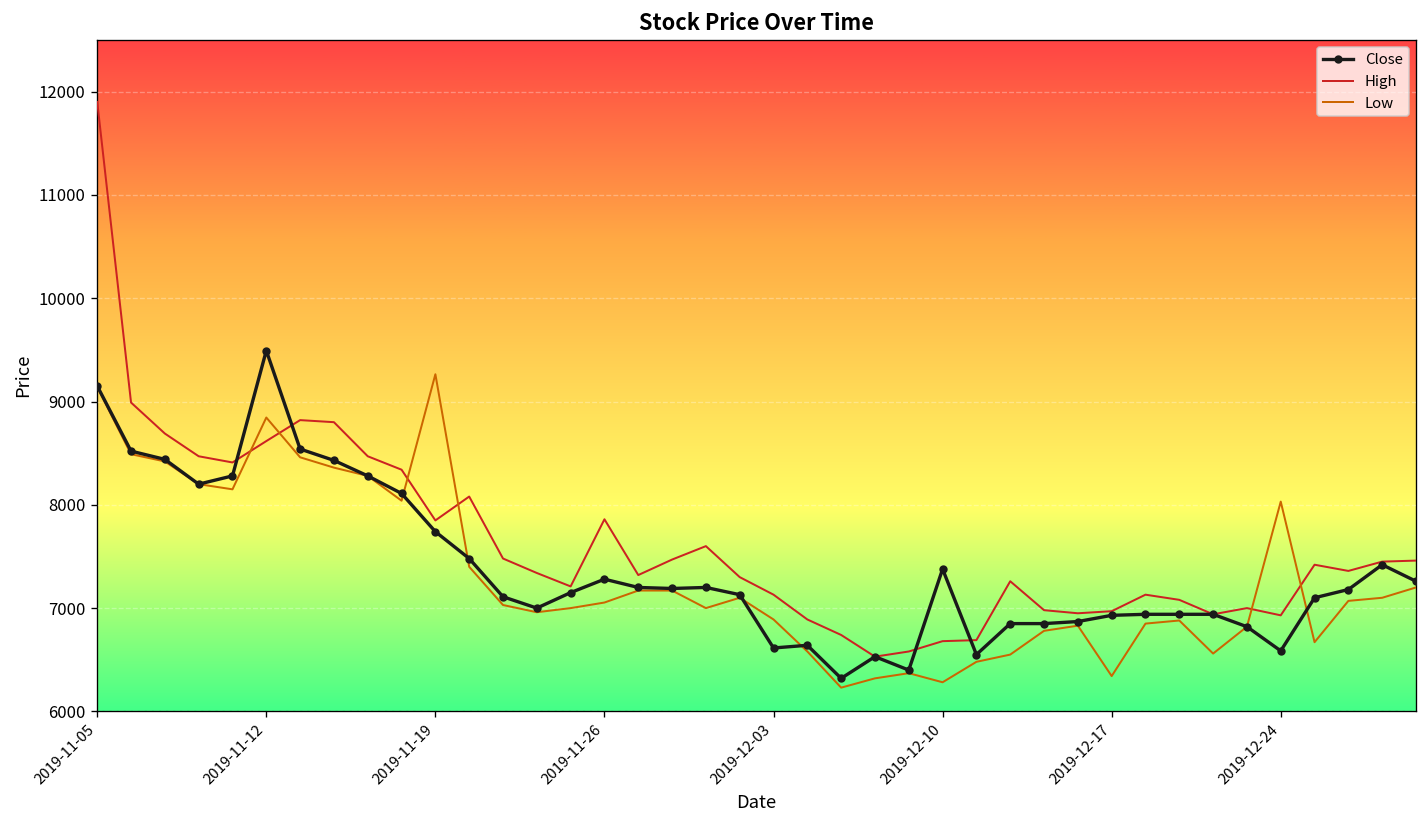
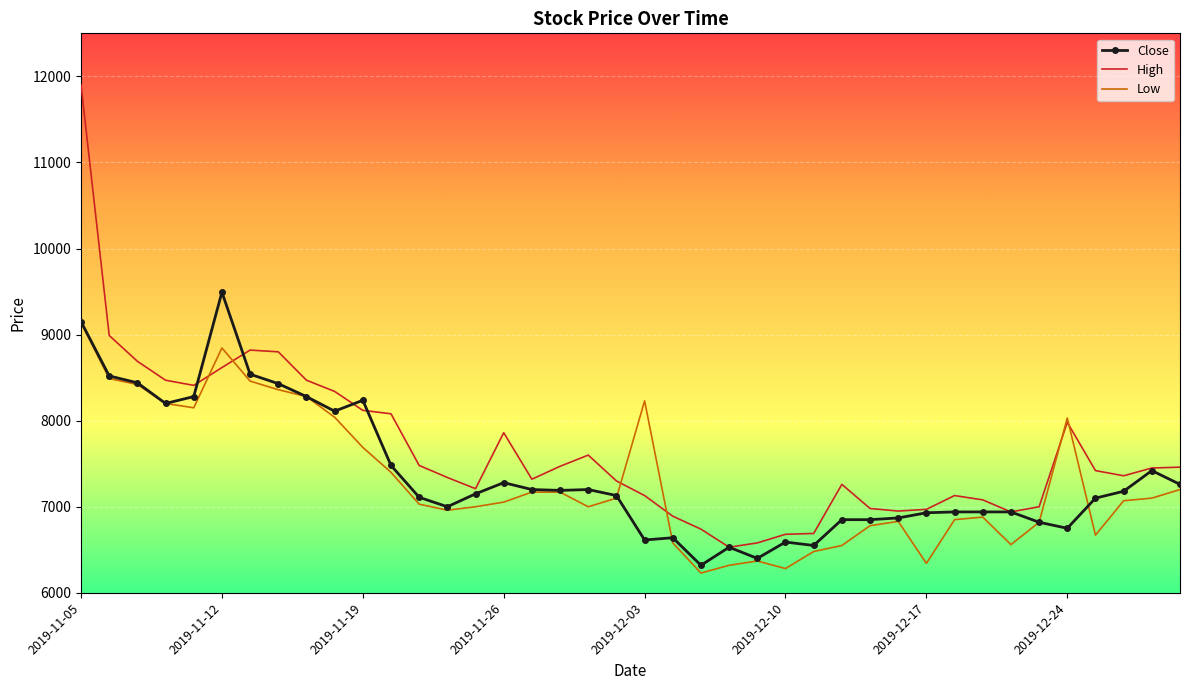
  {
    "Close": {
      "2019-11-12": 9500,
-     "2019-11-19": 7700,
+     "2019-11-19": 8200,
      "2019-11-26": 7300,
      "2019-12-03": 6600,
-     "2019-12-10": 7400,
+     "2019-12-10": 6600,
      "2019-12-17": 6900,
-     "2019-12-24": 6600
+     "2019-12-24": 6800
    },
    "High": {
      "2019-11-05": 11900,
      "2019-11-12": 8600,
-     "2019-11-19": 7800,
+     "2019-11-19": 8100,
      "2019-11-26": 7900,
      "2019-12-03": 7100,
      "2019-12-10": 6700,
      "2019-12-17": 7000,
-     "2019-12-24": 6900
+     "2019-12-24": 8000
    },
    "Low": {
      "2019-11-12": 8800,
-     "2019-11-19": 9300,
+     "2019-11-19": 7700,
      "2019-11-26": 7100,
-     "2019-12-03": 6900,
+     "2019-12-03": 8200,
      "2019-12-10": 6300,
      "2019-12-17": 6300,
      "2019-12-24": 8000
    }
  }
